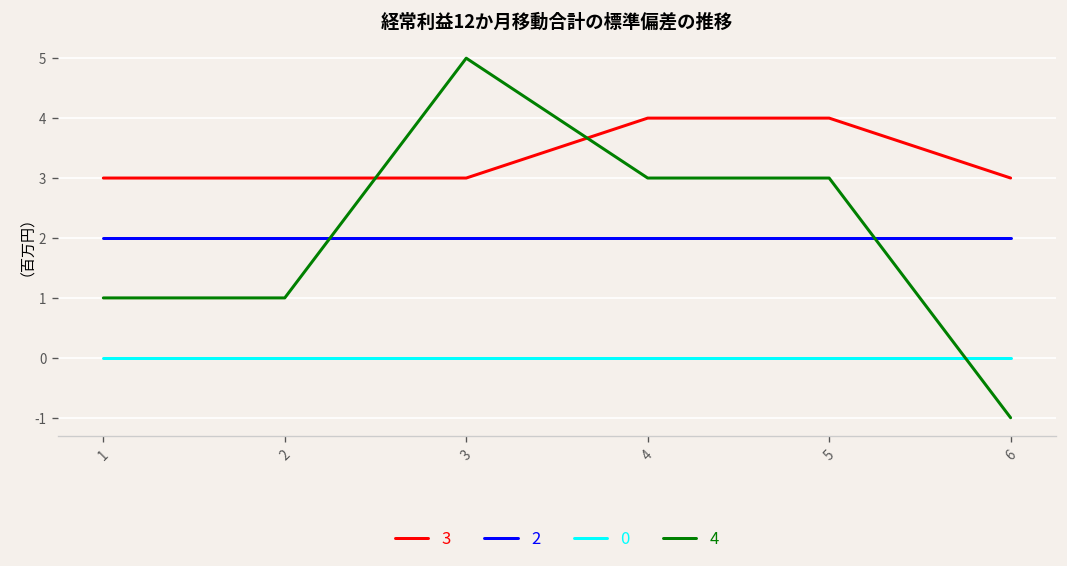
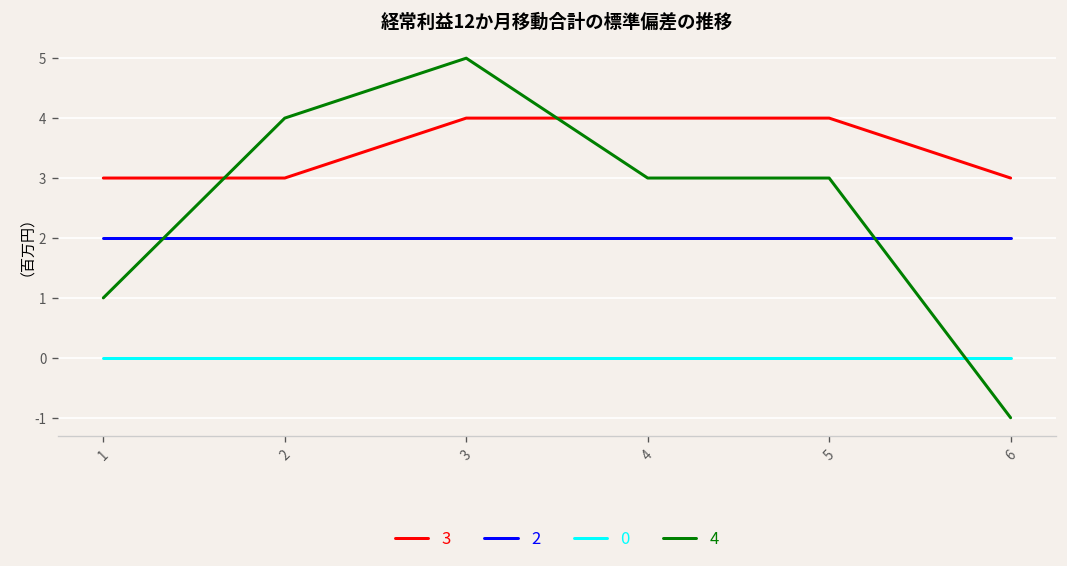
  {
    "3": {
      "1": 3,
      "2": 3,
-     "3": 3,
+     "3": 4,
      "4": 4,
      "5": 4,
      "6": 3
    },
    "2": {
      "1": 2,
      "2": 2,
      "3": 2,
      "4": 2,
      "5": 2,
      "6": 2
    },
    "0": {
      "1": 0,
      "2": 0,
      "3": 0,
      "4": 0,
      "5": 0,
      "6": 0
    },
    "4": {
      "1": 1,
-     "2": 1,
+     "2": 4,
      "3": 5,
      "4": 3,
      "5": 3,
      "6": -1
    }
  }
